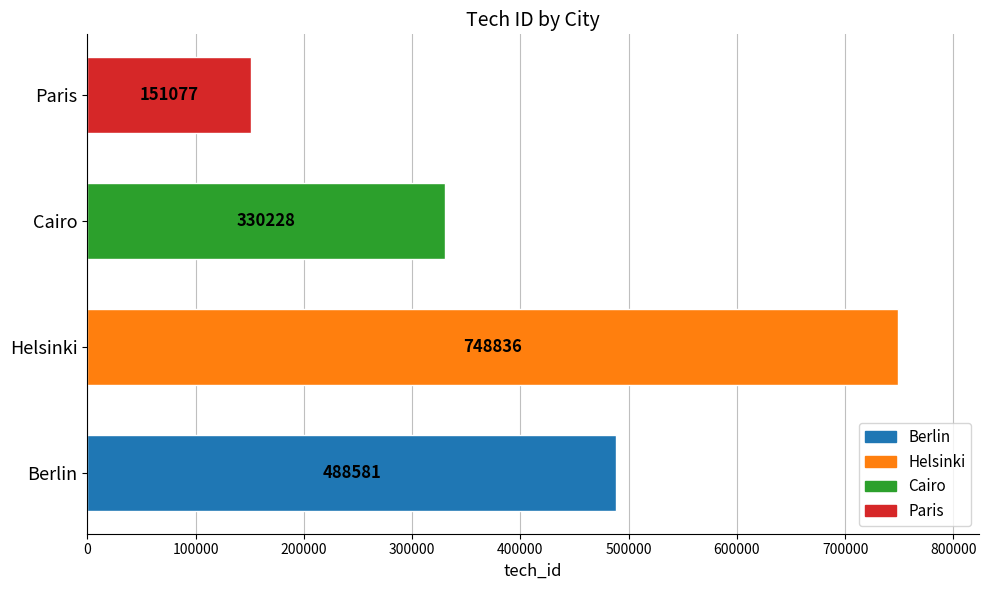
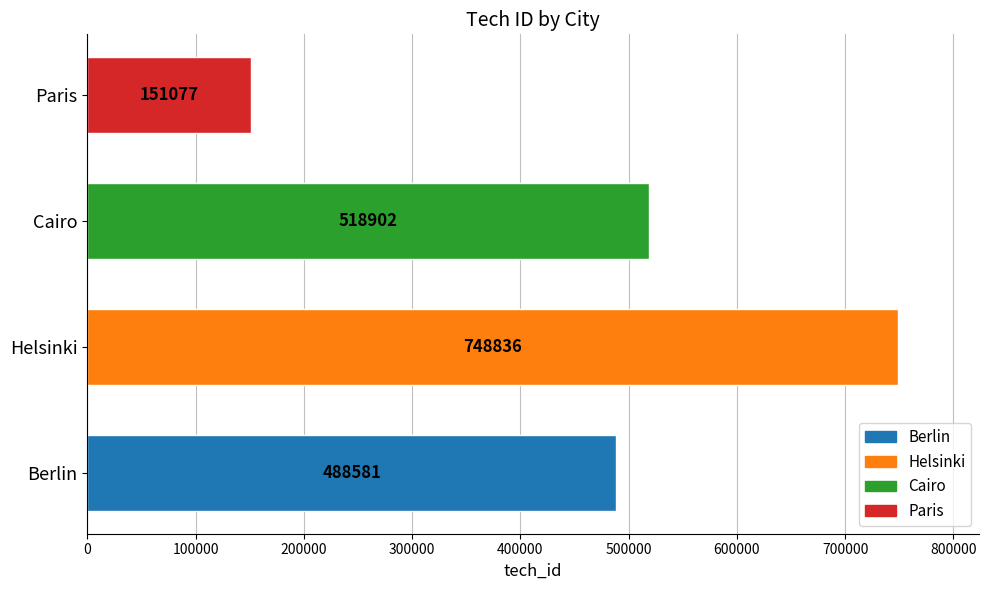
  {
    "Paris": 151077,
-   "Cairo": 330228,
+   "Cairo": 518902,
    "Helsinki": 748836,
    "Berlin": 488581
  }
